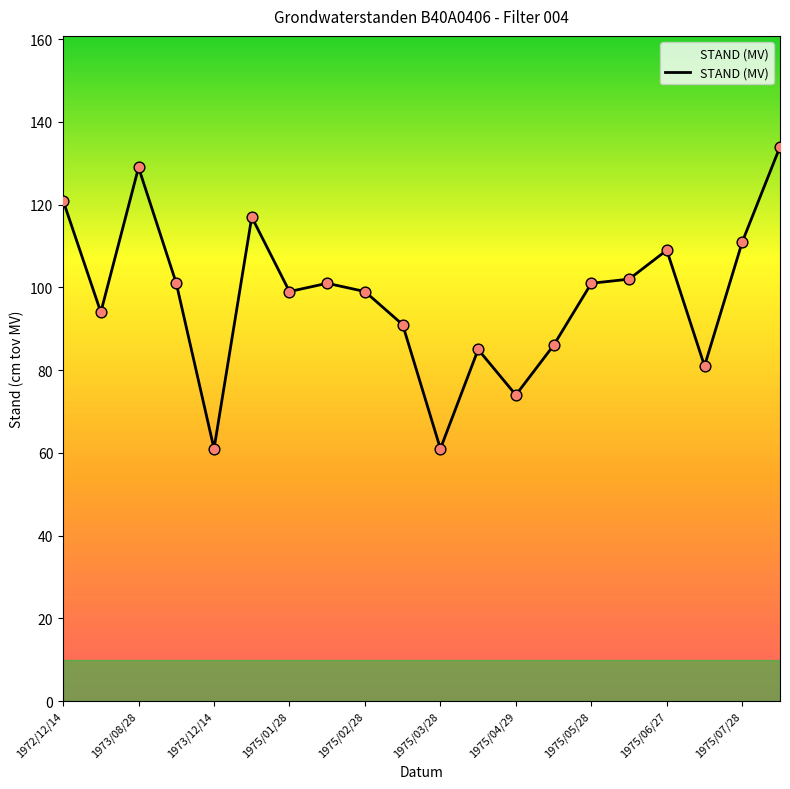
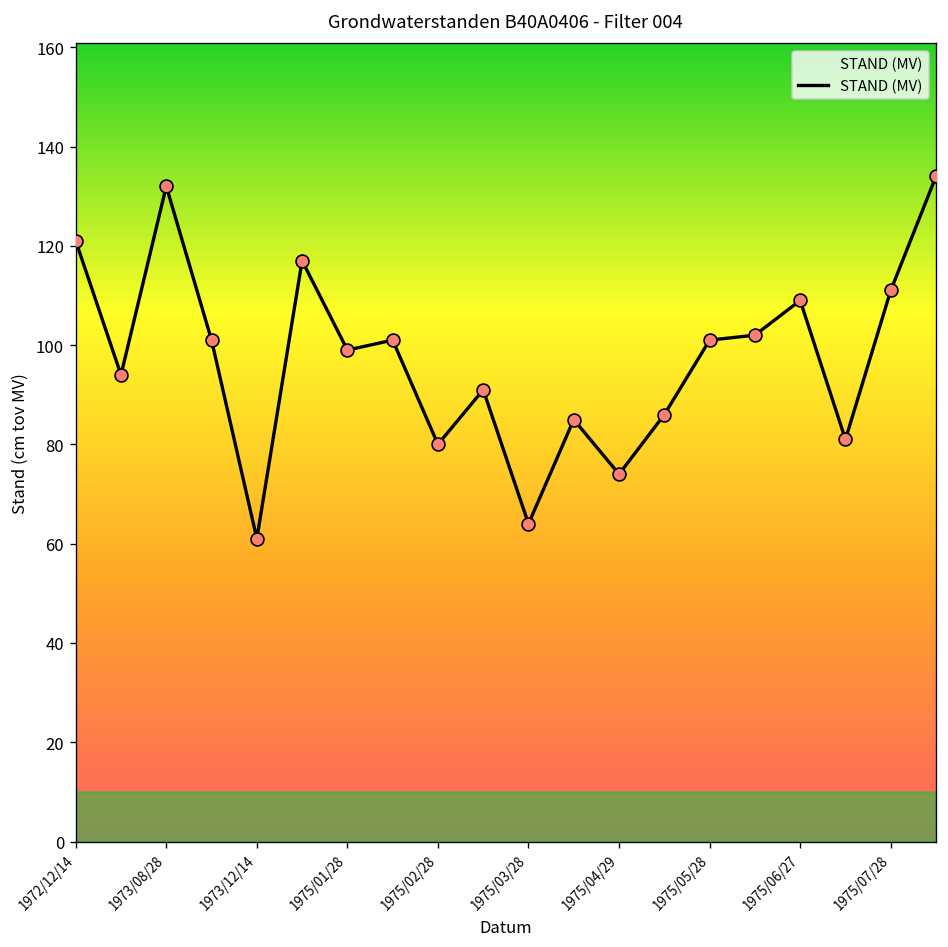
  {
    "1972/12/14": 121,
-   "1973/08/28": 129,
+   "1973/08/28": 132,
    "1973/12/14": 61,
    "1975/01/28": 99,
-   "1975/02/28": 99,
-   "1975/03/28": 61,
+   "1975/02/28": 80,
+   "1975/03/28": 64,
    "1975/04/29": 74,
    "1975/05/28": 101,
    "1975/06/27": 109,
    "1975/07/28": 111
  }
